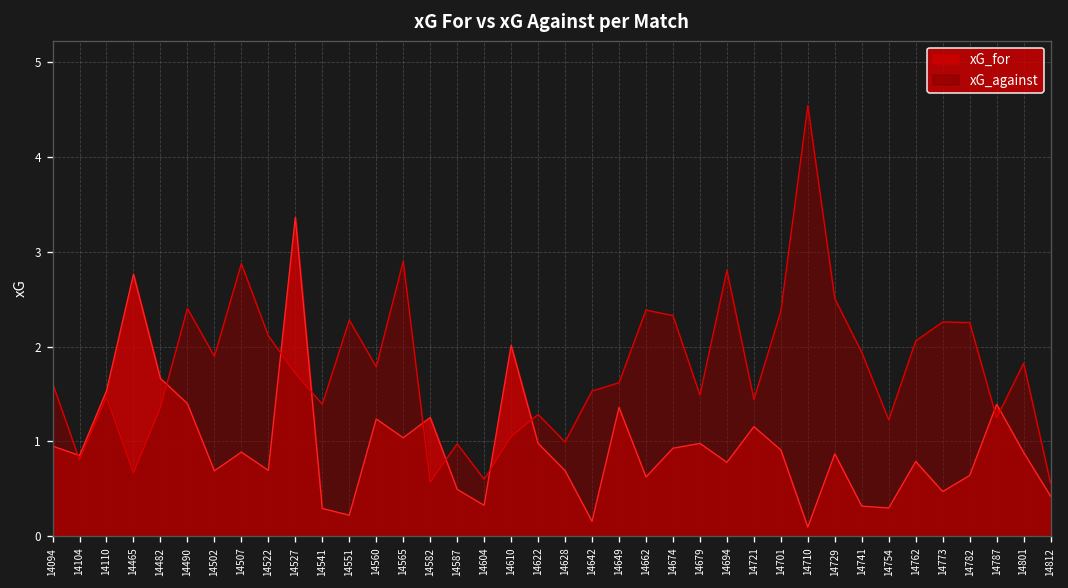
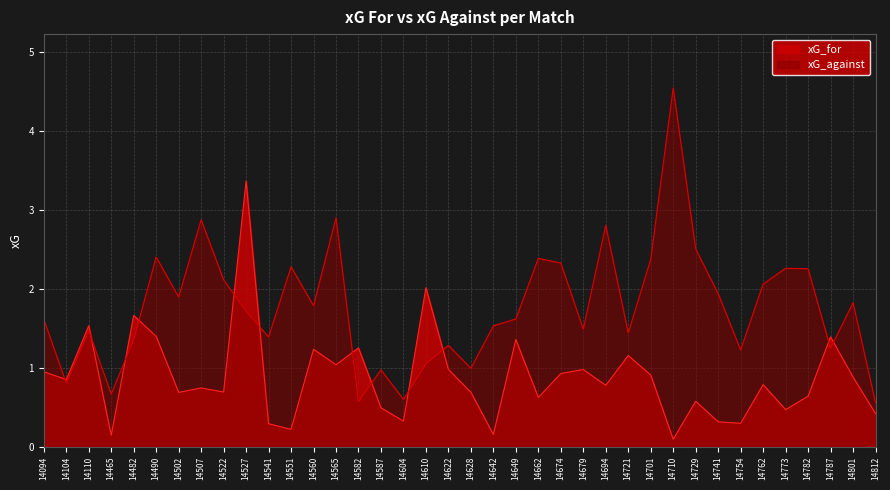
  {
    "xG_for": {
      "14094": 0.9,
      "14104": 0.8,
      "14110": 1.5,
-     "14465": 2.8,
+     "14465": 0.1,
      "14482": 1.7,
      "14490": 1.4,
      "14502": 0.7,
-     "14507": 0.9,
+     "14507": 0.7,
      "14522": 0.7,
      "14527": 3.4,
      "14541": 0.3,
      "14551": 0.2,
      "14560": 1.2,
      "14565": 1.0,
      "14582": 1.3,
      "14587": 0.5,
      "14604": 0.3,
      "14610": 2.0,
      "14622": 1.0,
      "14628": 0.7,
      "14642": 0.2,
      "14649": 1.4,
      "14662": 0.6,
      "14674": 0.9,
      "14679": 1.0,
      "14694": 0.8,
      "14721": 1.2,
      "14701": 0.9,
      "14710": 0.1,
-     "14729": 0.9,
+     "14729": 0.6,
      "14741": 0.3,
      "14754": 0.3,
      "14762": 0.8,
      "14773": 0.5,
      "14782": 0.6,
      "14787": 1.4,
      "14801": 0.9,
      "14812": 0.4
    },
    "xG_against": {
      "14094": 1.6,
      "14104": 0.8,
      "14110": 1.5,
      "14465": 0.7,
      "14482": 1.4,
      "14490": 2.4,
      "14502": 1.9,
      "14507": 2.9,
      "14522": 2.1,
      "14527": 1.7,
      "14541": 1.4,
      "14551": 2.3,
      "14560": 1.8,
      "14565": 2.9,
      "14582": 0.6,
      "14587": 1.0,
      "14604": 0.6,
      "14610": 1.0,
      "14622": 1.3,
      "14628": 1.0,
      "14642": 1.5,
      "14649": 1.6,
      "14662": 2.4,
      "14674": 2.3,
      "14679": 1.5,
      "14694": 2.8,
      "14721": 1.4,
      "14701": 2.4,
      "14710": 4.5,
      "14729": 2.5,
      "14741": 1.9,
      "14754": 1.2,
      "14762": 2.1,
      "14773": 2.3,
      "14782": 2.3,
      "14787": 1.2,
      "14801": 1.8,
      "14812": 0.6
    }
  }
